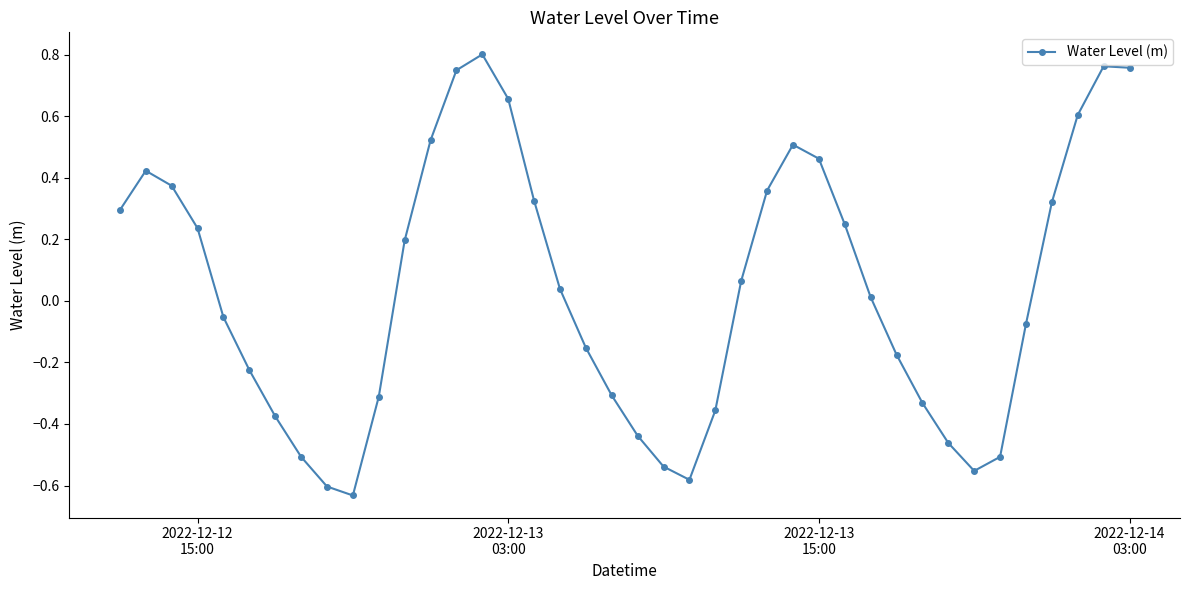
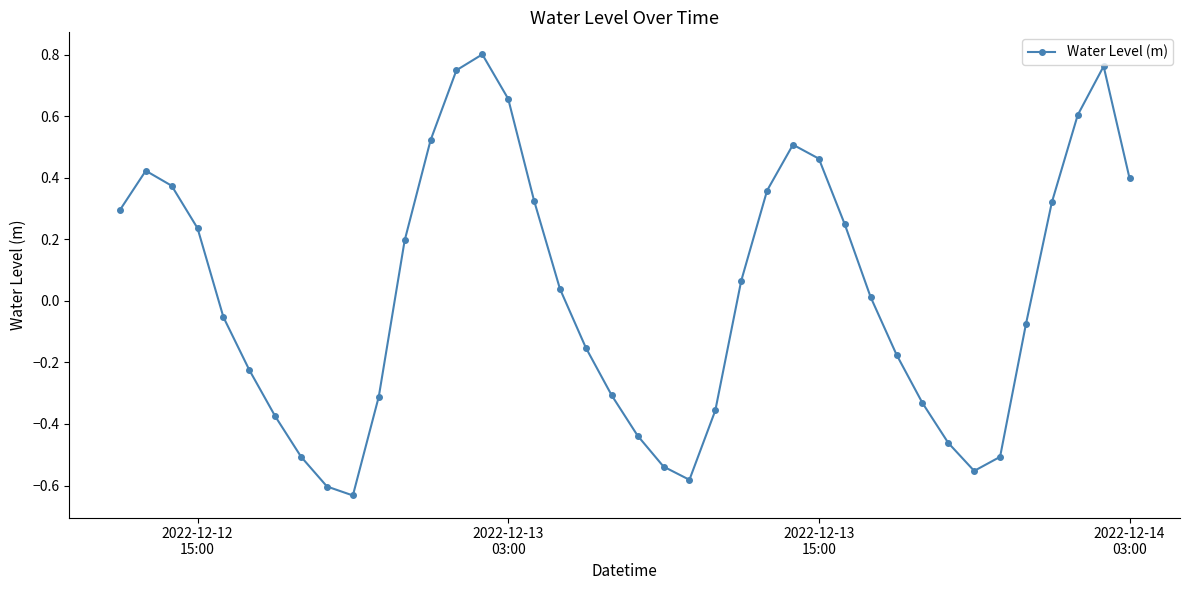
  {
    "2022-12-12 15:00": 0.24,
    "2022-12-13 03:00": 0.66,
    "2022-12-13 15:00": 0.46,
-   "2022-12-14 03:00": 0.76
+   "2022-12-14 03:00": 0.40
  }
